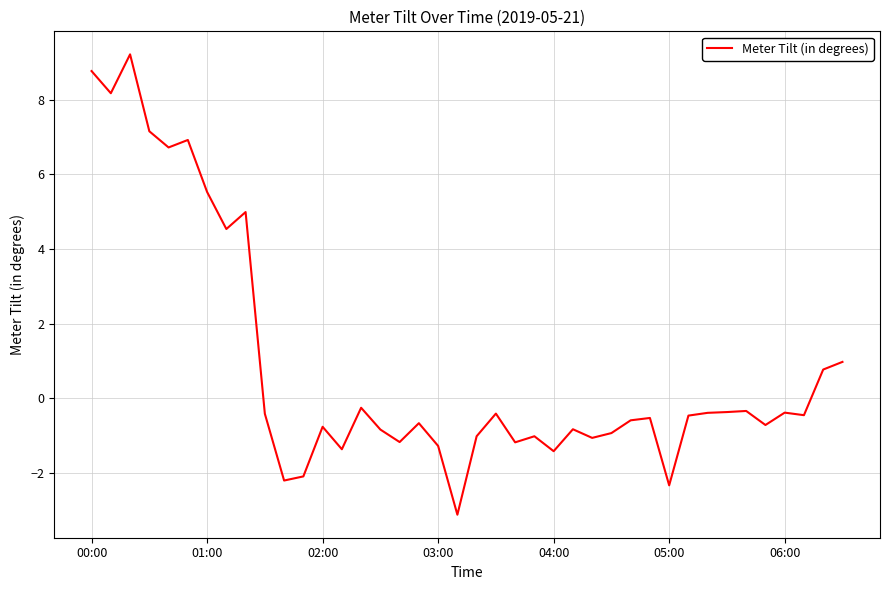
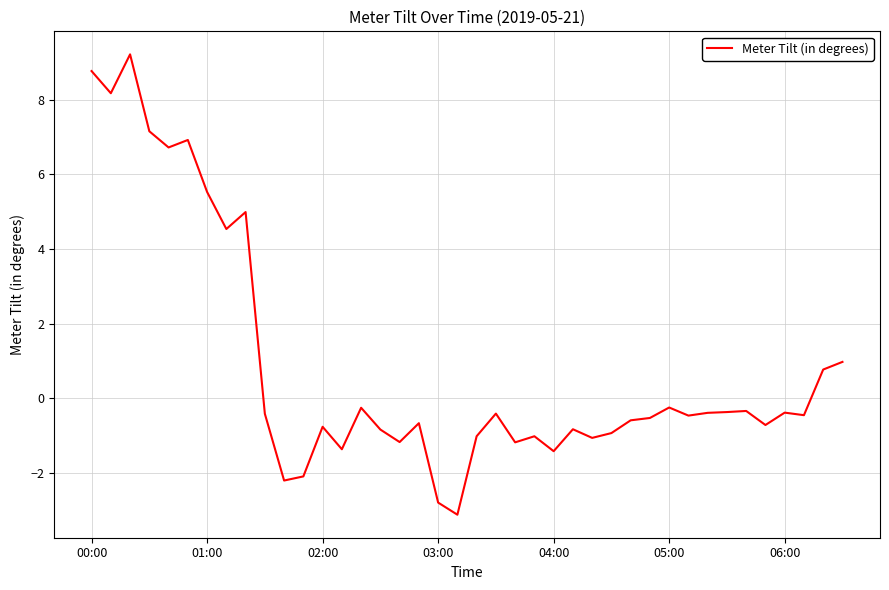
  {
    "00:00": 8.8,
    "01:00": 5.5,
    "02:00": -0.8,
-   "03:00": -1.3,
+   "03:00": -2.8,
    "04:00": -1.4,
-   "05:00": -2.3,
+   "05:00": -0.2,
    "06:00": -0.4
  }
